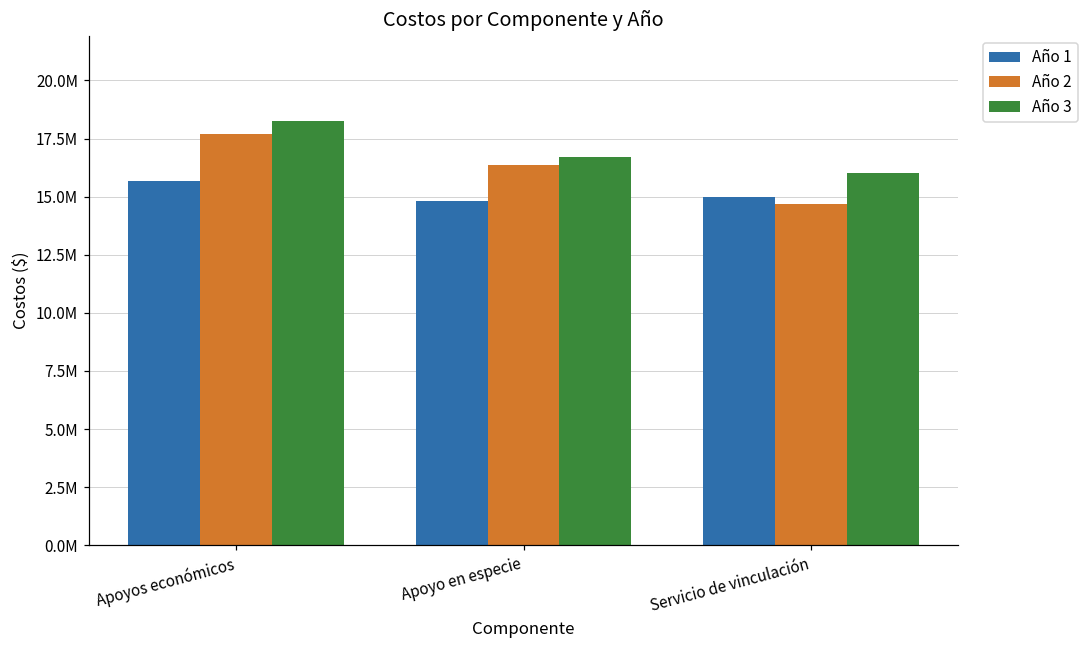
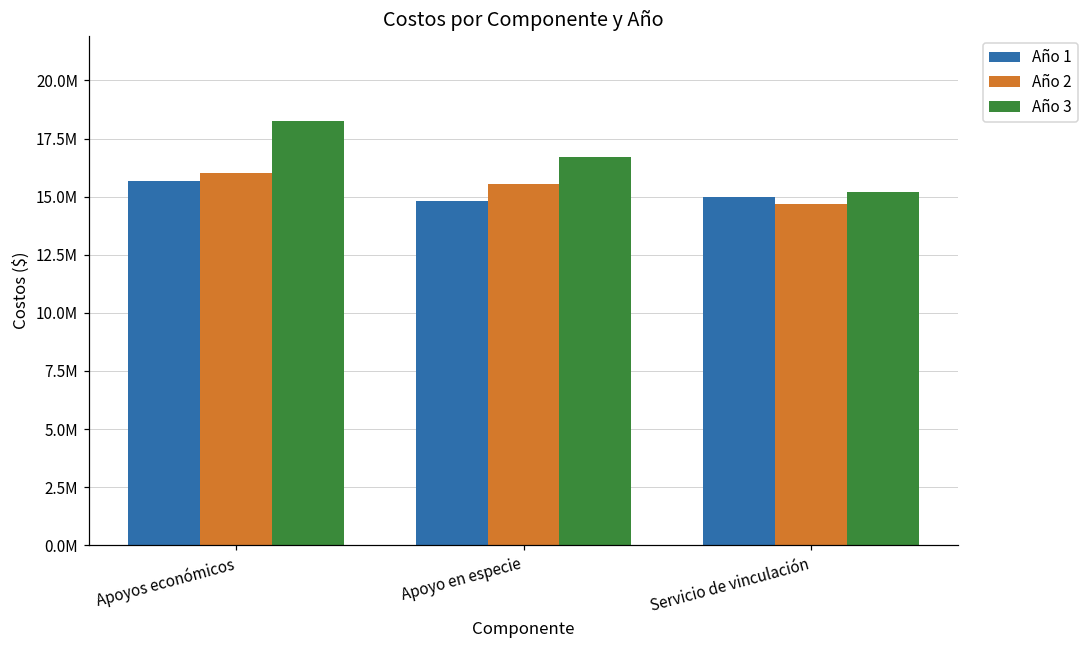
  {
    "Año 1": {
      "Apoyos económicos": 15700000,
      "Apoyo en especie": 14800000,
      "Servicio de vinculación": 15000000
    },
    "Año 2": {
-     "Apoyos económicos": 17700000,
-     "Apoyo en especie": 16400000,
+     "Apoyos económicos": 16000000,
+     "Apoyo en especie": 15500000,
      "Servicio de vinculación": 14700000
    },
    "Año 3": {
      "Apoyos económicos": 18300000,
      "Apoyo en especie": 16700000,
-     "Servicio de vinculación": 16000000
+     "Servicio de vinculación": 15200000
    }
  }
